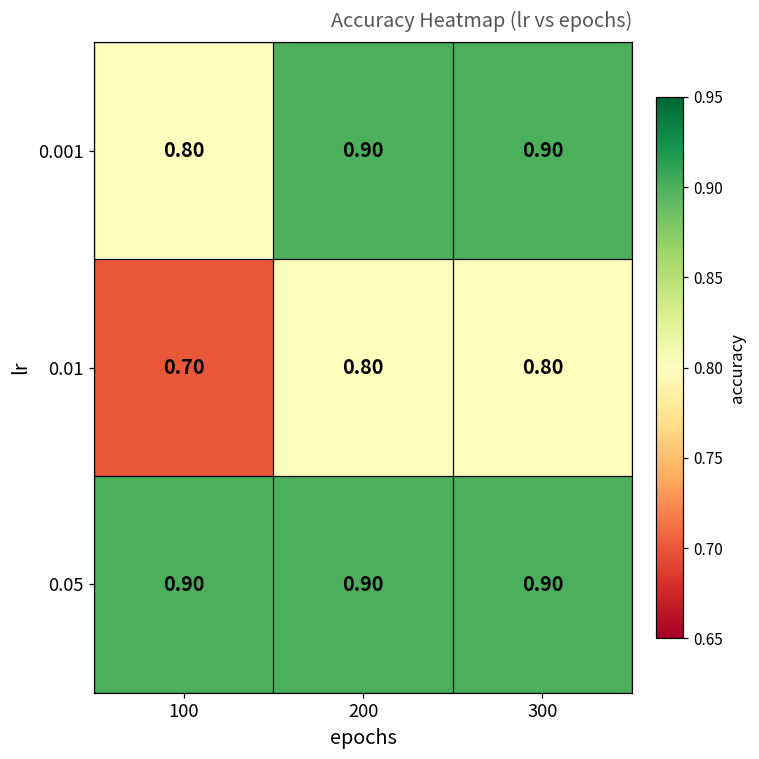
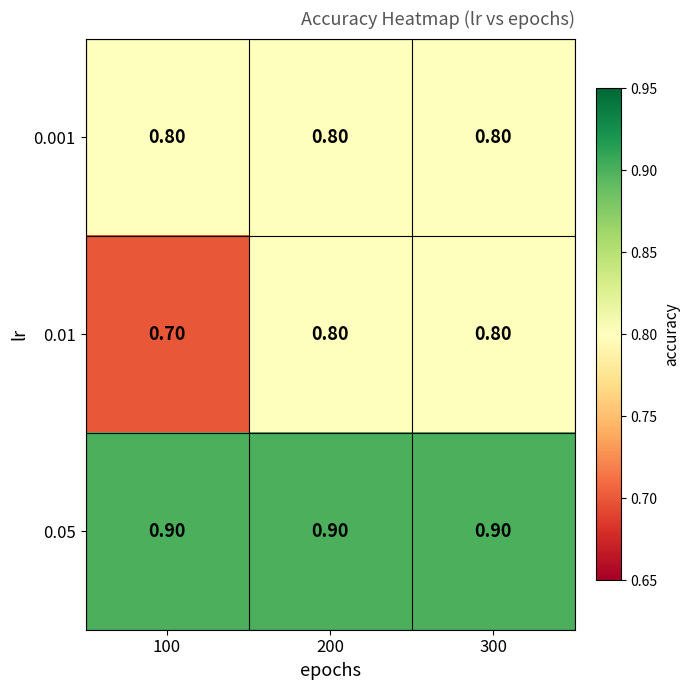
  {
    "0.001": {
      "100": 0.80,
-     "200": 0.90,
-     "300": 0.90
+     "200": 0.80,
+     "300": 0.80
    },
    "0.01": {
      "100": 0.70,
      "200": 0.80,
      "300": 0.80
    },
    "0.05": {
      "100": 0.90,
      "200": 0.90,
      "300": 0.90
    }
  }
